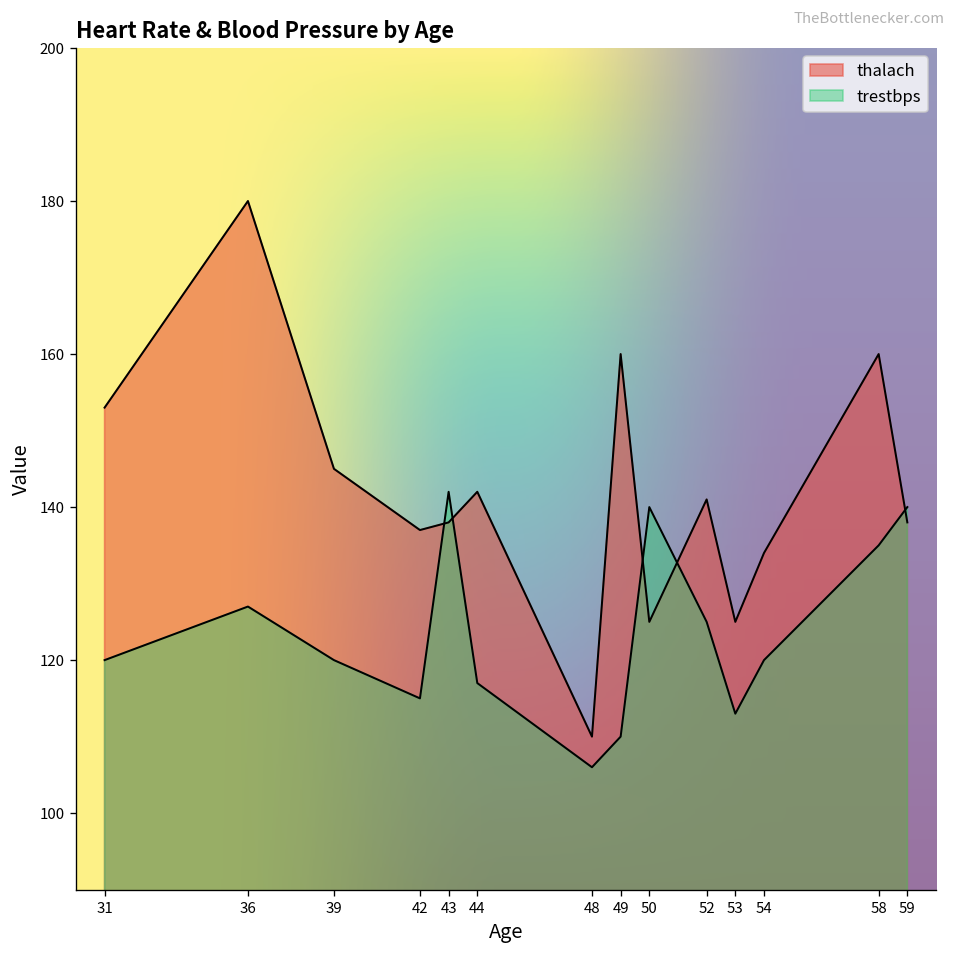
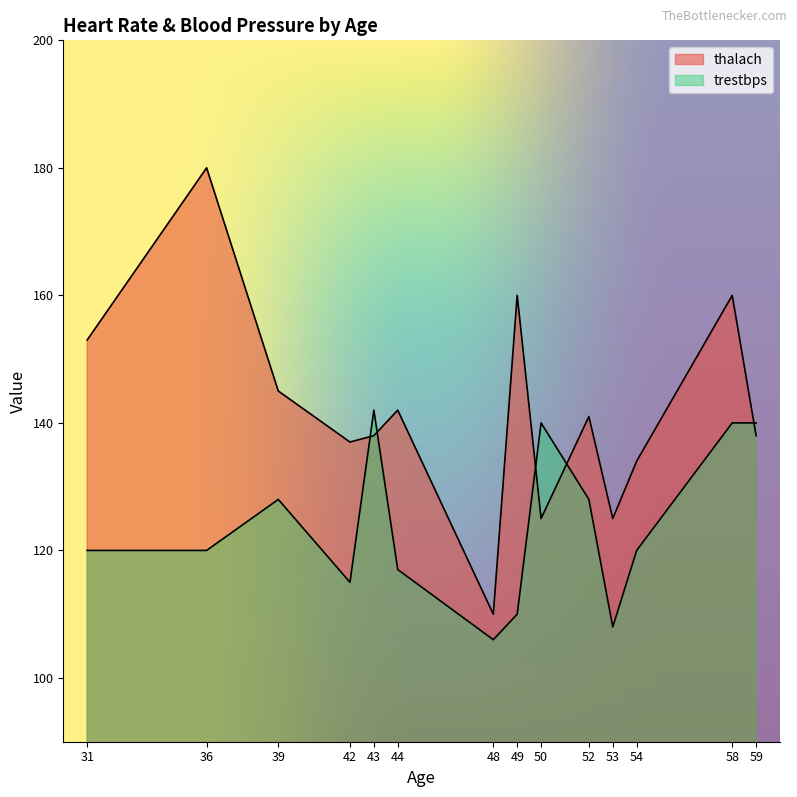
  {
    "thalach": {
      "31": 153,
      "36": 180,
      "39": 145,
      "42": 137,
      "43": 138,
      "44": 142,
      "48": 110,
      "49": 160,
      "50": 125,
      "52": 141,
      "53": 125,
      "54": 134,
      "58": 160,
      "59": 138
    },
    "trestbps": {
      "31": 120,
-     "36": 127,
-     "39": 120,
+     "36": 120,
+     "39": 128,
      "42": 115,
      "43": 142,
      "44": 117,
      "48": 106,
      "49": 110,
      "50": 140,
-     "52": 125,
-     "53": 113,
+     "52": 128,
+     "53": 108,
      "54": 120,
-     "58": 135,
+     "58": 140,
      "59": 140
    }
  }
